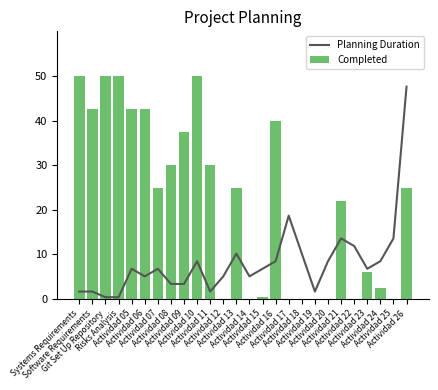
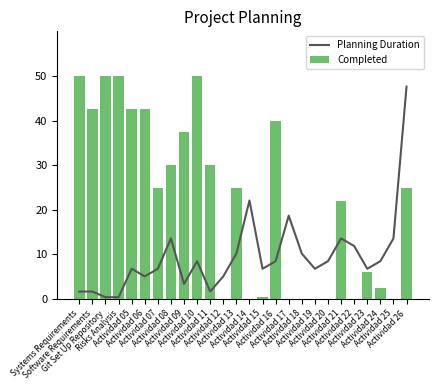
  {
    "Planning Duration": {
      "Systems Requirements": 2,
      "Software Requirements": 2,
      "Git Set Up Repository": 0,
      "Risks Analysis": 0,
      "Actividad 05": 7,
      "Actividad 06": 5,
      "Actividad 07": 7,
-     "Actividad 08": 3,
+     "Actividad 08": 14,
      "Actividad 09": 3,
      "Actividad 10": 9,
      "Actividad 11": 2,
      "Actividad 12": 5,
      "Actividad 13": 10,
-     "Actividad 14": 5,
+     "Actividad 14": 22,
      "Actividad 15": 7,
      "Actividad 16": 9,
      "Actividad 17": 19,
      "Actividad 18": 10,
-     "Actividad 19": 2,
+     "Actividad 19": 7,
      "Actividad 20": 9,
      "Actividad 21": 14,
      "Actividad 22": 12,
      "Actividad 23": 7,
      "Actividad 24": 9,
      "Actividad 25": 14,
      "Actividad 26": 48
    },
    "Completed": {
      "Systems Requirements": 50,
      "Software Requirements": 43,
      "Git Set Up Repository": 50,
      "Risks Analysis": 50,
      "Actividad 05": 43,
      "Actividad 06": 43,
      "Actividad 07": 25,
      "Actividad 08": 30,
      "Actividad 09": 38,
      "Actividad 10": 50,
      "Actividad 11": 30,
      "Actividad 12": 0,
      "Actividad 13": 25,
      "Actividad 14": 0,
      "Actividad 16": 40,
      "Actividad 17": 0,
      "Actividad 18": 0,
      "Actividad 19": 0,
      "Actividad 20": 0,
      "Actividad 21": 22,
      "Actividad 22": 0,
      "Actividad 23": 6,
      "Actividad 24": 3,
      "Actividad 25": 0,
      "Actividad 26": 25
    }
  }
